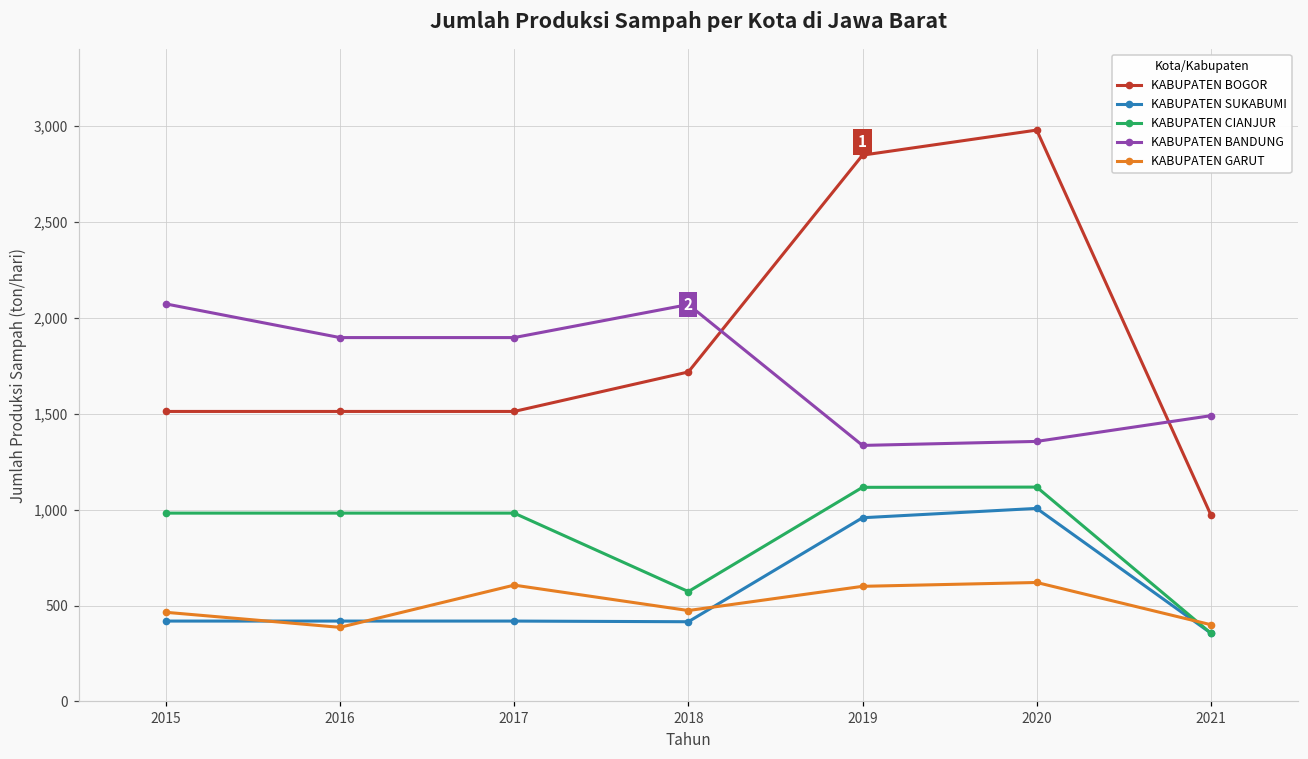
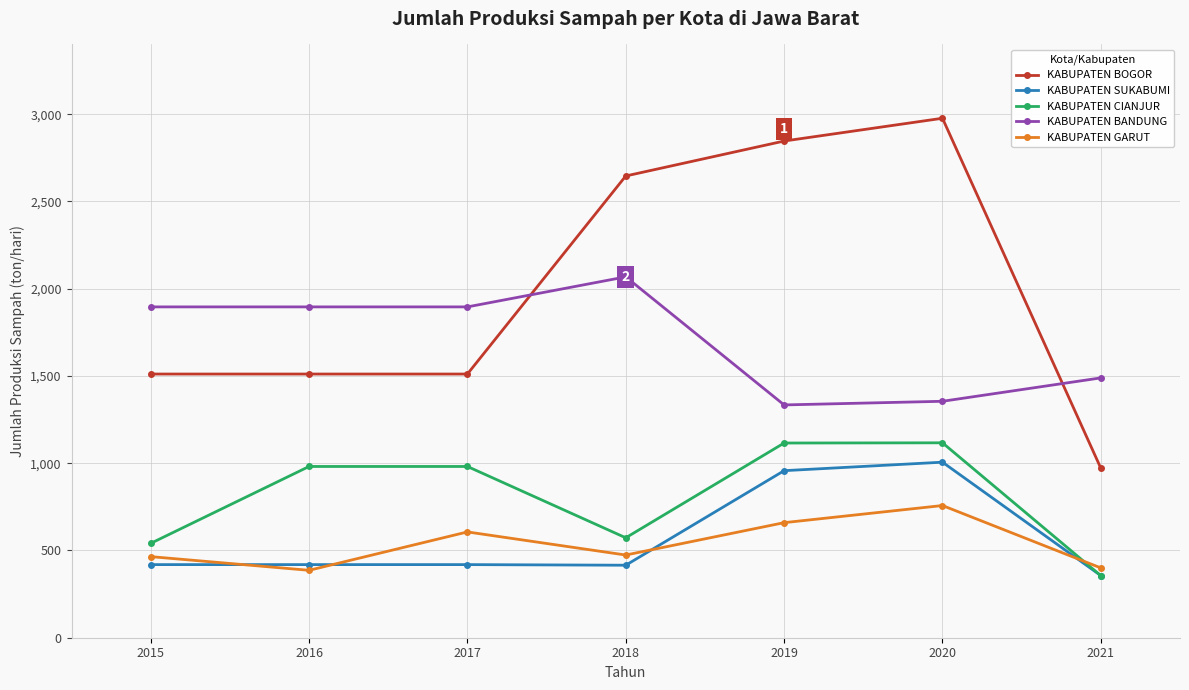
  {
    "KABUPATEN BOGOR": {
      "2015": "1,510",
      "2016": "1,510",
      "2017": "1,510",
-     "2018": "1,720",
+     "2018": "2,650",
      "2020": "2,980",
      "2021": "970"
    },
    "KABUPATEN SUKABUMI": {
      "2015": "420",
      "2016": "420",
      "2017": "420",
      "2018": "420",
      "2019": "960",
      "2020": "1,010"
    },
    "KABUPATEN CIANJUR": {
-     "2015": "980",
+     "2015": "540",
      "2016": "980",
      "2017": "980",
      "2018": "570",
      "2019": "1,120",
      "2020": "1,120"
    },
    "KABUPATEN BANDUNG": {
-     "2015": "2,070",
+     "2015": "1,900",
      "2016": "1,900",
      "2017": "1,900",
      "2019": "1,330",
      "2020": "1,360",
      "2021": "1,490"
    },
    "KABUPATEN GARUT": {
      "2015": "460",
      "2016": "390",
      "2017": "610",
      "2018": "470",
-     "2019": "600",
-     "2020": "620",
+     "2019": "660",
+     "2020": "760",
      "2021": "400"
    }
  }
